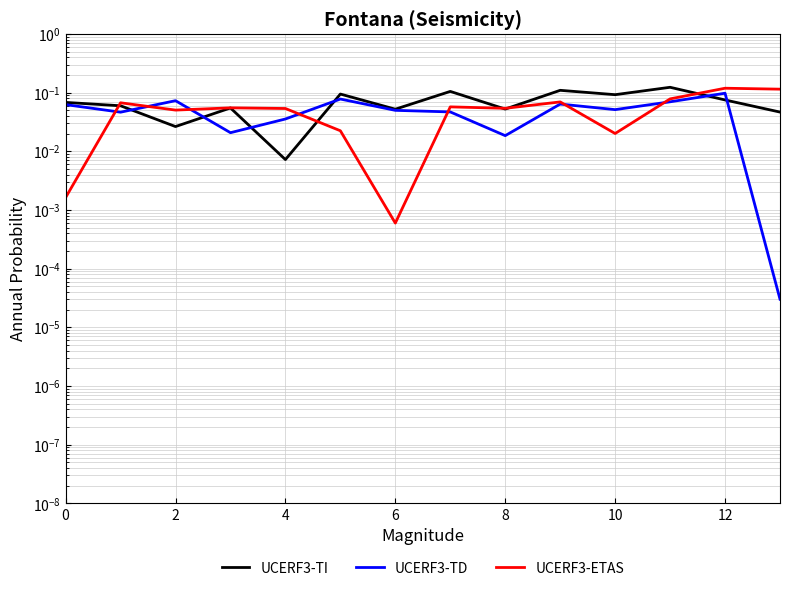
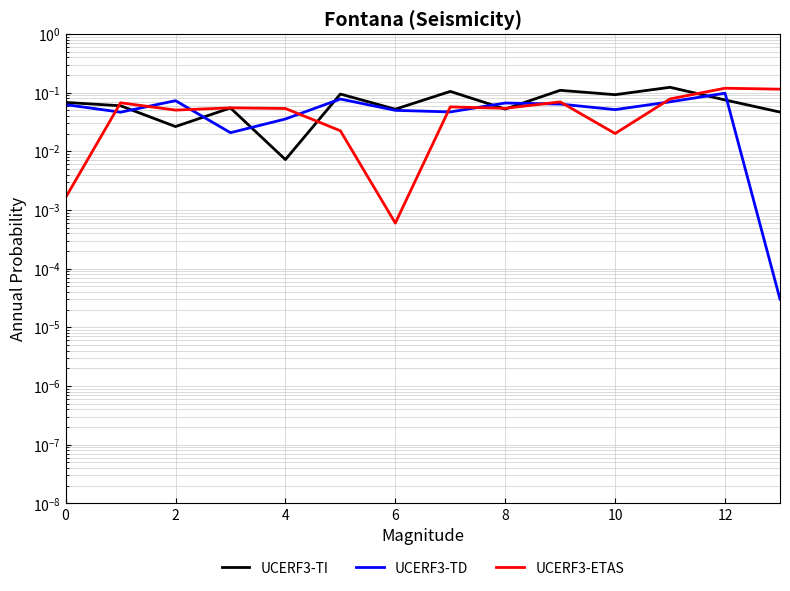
  {
    "UCERF3-TI": {
      "2": 0.03,
      "4": 0.007,
      "10": 0.09,
      "12": 0.08
    },
    "UCERF3-TD": {
      "2": 0.07,
      "4": 0.04,
-     "8": 0.019,
+     "8": 0.07,
      "10": 0.05,
      "12": 0.10
    },
    "UCERF3-ETAS": {
      "0": 0.0016,
      "2": 0.05,
      "4": 0.05,
      "6": 0.0006,
      "10": 0.020,
      "12": 0.12
    }
  }
